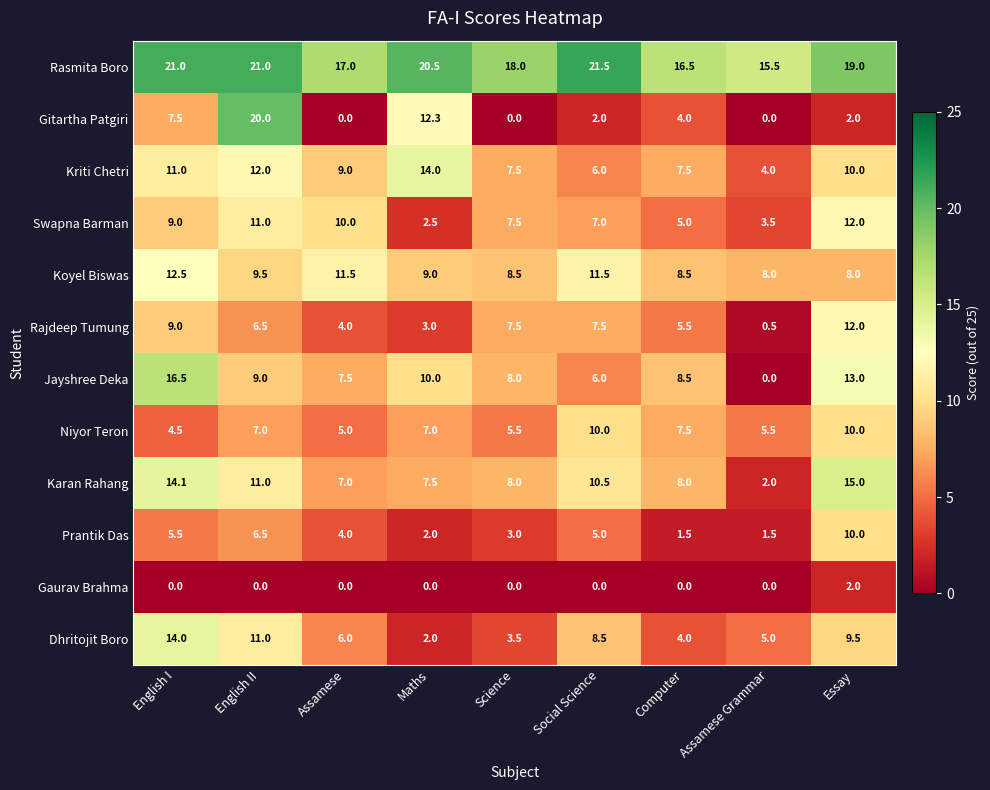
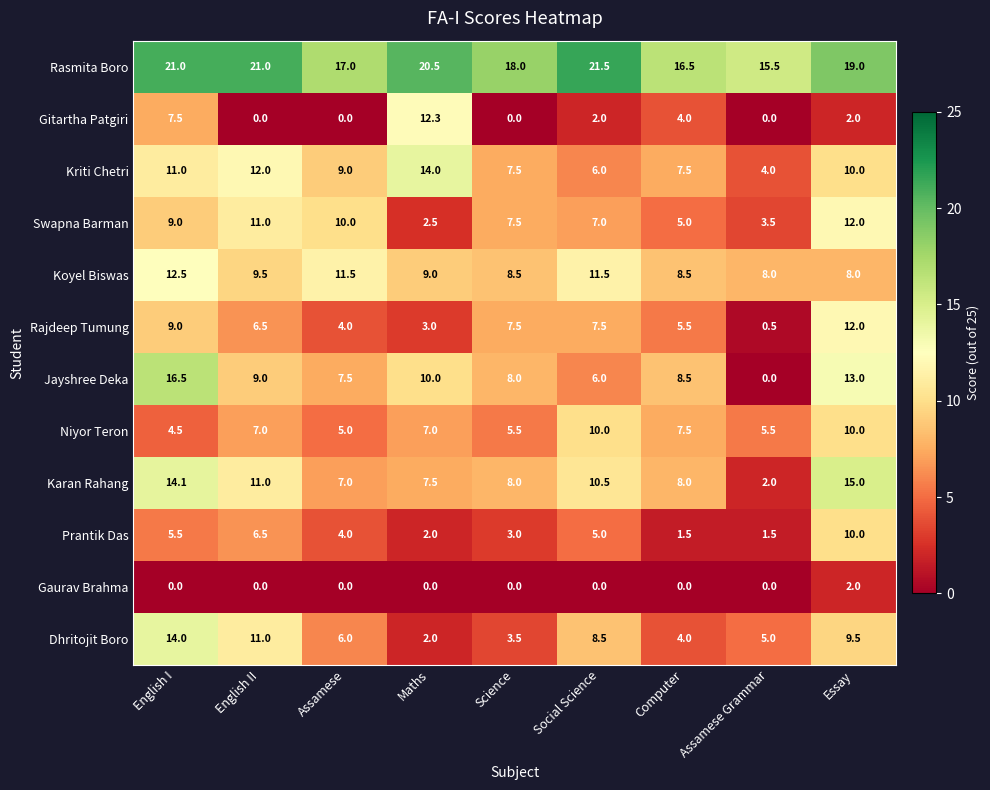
  {
    "Rasmita Boro": {
      "English I": 21.0,
      "English II": 21.0,
      "Assamese": 17.0,
      "Maths": 20.5,
      "Science": 18.0,
      "Social Science": 21.5,
      "Computer": 16.5,
      "Assamese Grammar": 15.5,
      "Essay": 19.0
    },
    "Gitartha Patgiri": {
      "English I": 7.5,
-     "English II": 20.0,
+     "English II": 0.0,
      "Assamese": 0.0,
      "Maths": 12.3,
      "Science": 0.0,
      "Social Science": 2.0,
      "Computer": 4.0,
      "Assamese Grammar": 0.0,
      "Essay": 2.0
    },
    "Kriti Chetri": {
      "English I": 11.0,
      "English II": 12.0,
      "Assamese": 9.0,
      "Maths": 14.0,
      "Science": 7.5,
      "Social Science": 6.0,
      "Computer": 7.5,
      "Assamese Grammar": 4.0,
      "Essay": 10.0
    },
    "Swapna Barman": {
      "English I": 9.0,
      "English II": 11.0,
      "Assamese": 10.0,
      "Maths": 2.5,
      "Science": 7.5,
      "Social Science": 7.0,
      "Computer": 5.0,
      "Assamese Grammar": 3.5,
      "Essay": 12.0
    },
    "Koyel Biswas": {
      "English I": 12.5,
      "English II": 9.5,
      "Assamese": 11.5,
      "Maths": 9.0,
      "Science": 8.5,
      "Social Science": 11.5,
      "Computer": 8.5,
      "Assamese Grammar": 8.0,
      "Essay": 8.0
    },
    "Rajdeep Tumung": {
      "English I": 9.0,
      "English II": 6.5,
      "Assamese": 4.0,
      "Maths": 3.0,
      "Science": 7.5,
      "Social Science": 7.5,
      "Computer": 5.5,
      "Assamese Grammar": 0.5,
      "Essay": 12.0
    },
    "Jayshree Deka": {
      "English I": 16.5,
      "English II": 9.0,
      "Assamese": 7.5,
      "Maths": 10.0,
      "Science": 8.0,
      "Social Science": 6.0,
      "Computer": 8.5,
      "Assamese Grammar": 0.0,
      "Essay": 13.0
    },
    "Niyor Teron": {
      "English I": 4.5,
      "English II": 7.0,
      "Assamese": 5.0,
      "Maths": 7.0,
      "Science": 5.5,
      "Social Science": 10.0,
      "Computer": 7.5,
      "Assamese Grammar": 5.5,
      "Essay": 10.0
    },
    "Karan Rahang": {
      "English I": 14.1,
      "English II": 11.0,
      "Assamese": 7.0,
      "Maths": 7.5,
      "Science": 8.0,
      "Social Science": 10.5,
      "Computer": 8.0,
      "Assamese Grammar": 2.0,
      "Essay": 15.0
    },
    "Prantik Das": {
      "English I": 5.5,
      "English II": 6.5,
      "Assamese": 4.0,
      "Maths": 2.0,
      "Science": 3.0,
      "Social Science": 5.0,
      "Computer": 1.5,
      "Assamese Grammar": 1.5,
      "Essay": 10.0
    },
    "Gaurav Brahma": {
      "English I": 0.0,
      "English II": 0.0,
      "Assamese": 0.0,
      "Maths": 0.0,
      "Science": 0.0,
      "Social Science": 0.0,
      "Computer": 0.0,
      "Assamese Grammar": 0.0,
      "Essay": 2.0
    },
    "Dhritojit Boro": {
      "English I": 14.0,
      "English II": 11.0,
      "Assamese": 6.0,
      "Maths": 2.0,
      "Science": 3.5,
      "Social Science": 8.5,
      "Computer": 4.0,
      "Assamese Grammar": 5.0,
      "Essay": 9.5
    }
  }
